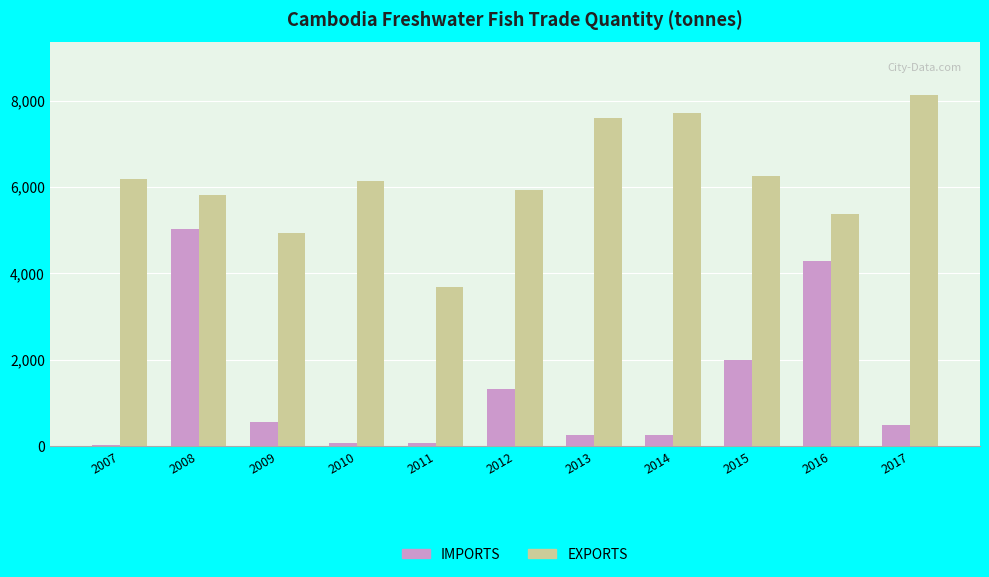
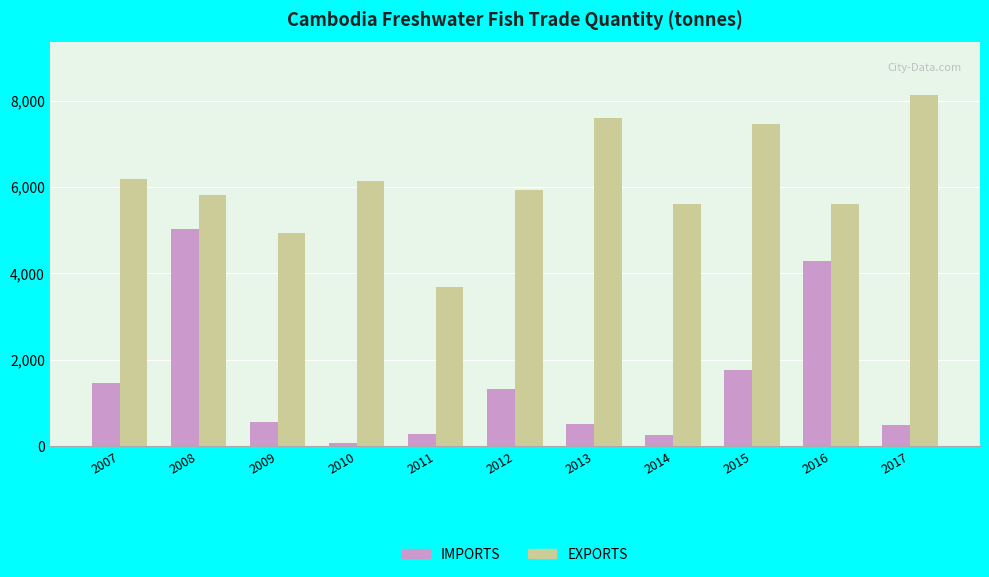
  {
    "IMPORTS": {
-     "2007": "0",
+     "2007": "1,500",
      "2008": "5,000",
      "2009": "600",
      "2010": "100",
-     "2011": "100",
+     "2011": "300",
      "2012": "1,300",
-     "2013": "300",
+     "2013": "500",
      "2014": "300",
-     "2015": "2,000",
+     "2015": "1,800",
      "2016": "4,300",
      "2017": "500"
    },
    "EXPORTS": {
      "2007": "6,200",
      "2008": "5,800",
      "2009": "4,900",
      "2010": "6,100",
      "2011": "3,700",
      "2012": "5,900",
      "2013": "7,600",
-     "2014": "7,700",
-     "2015": "6,300",
-     "2016": "5,400",
+     "2014": "5,600",
+     "2015": "7,500",
+     "2016": "5,600",
      "2017": "8,100"
    }
  }
